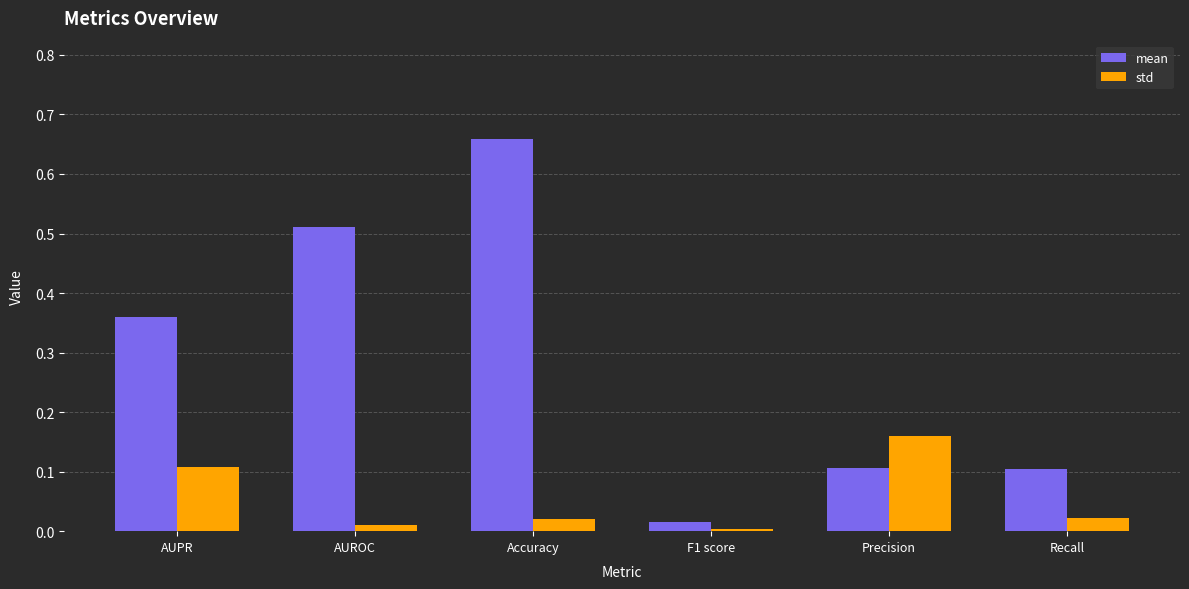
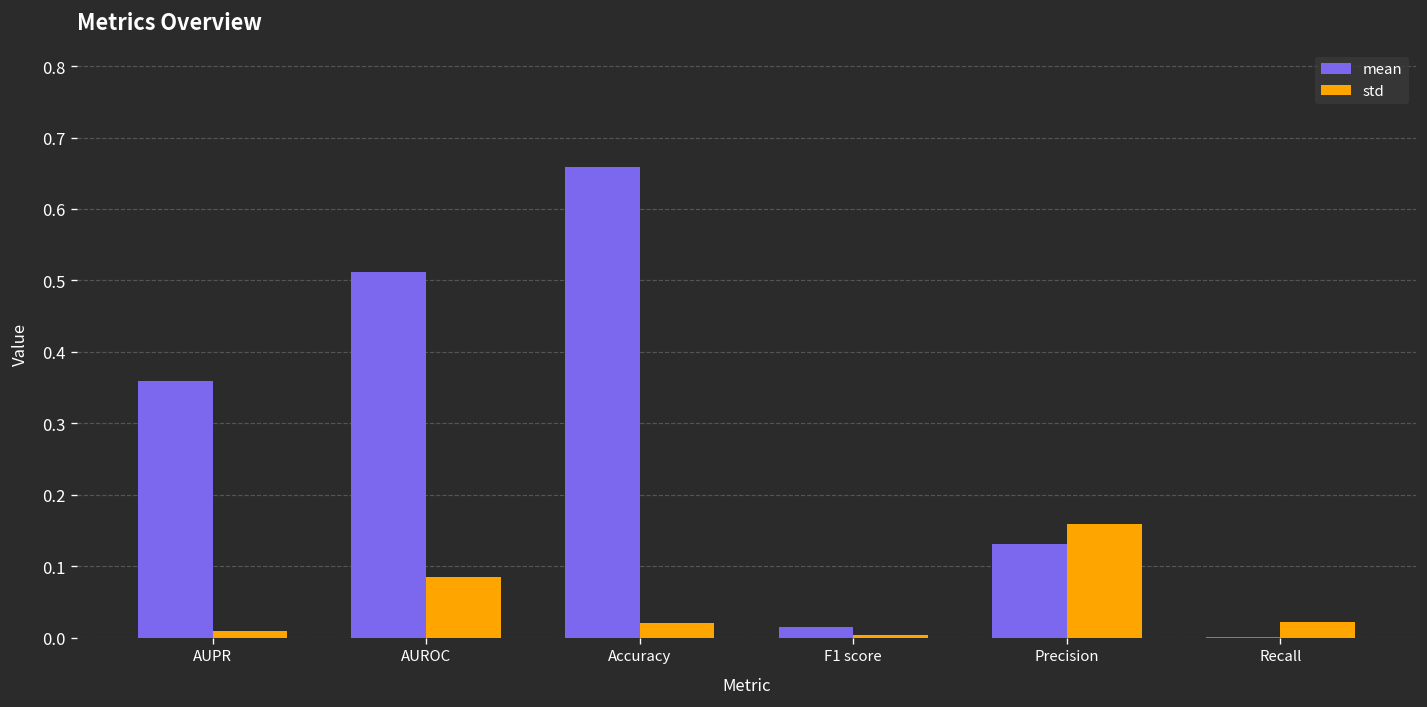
  {
    "mean": {
      "AUPR": 0.36,
      "AUROC": 0.51,
      "Accuracy": 0.66,
      "F1 score": 0.02,
-     "Precision": 0.11,
-     "Recall": 0.10
+     "Precision": 0.13,
+     "Recall": 0.00
    },
    "std": {
-     "AUPR": 0.11,
-     "AUROC": 0.01,
+     "AUPR": 0.01,
+     "AUROC": 0.09,
      "Accuracy": 0.02,
      "Precision": 0.16,
      "Recall": 0.02
    }
  }
